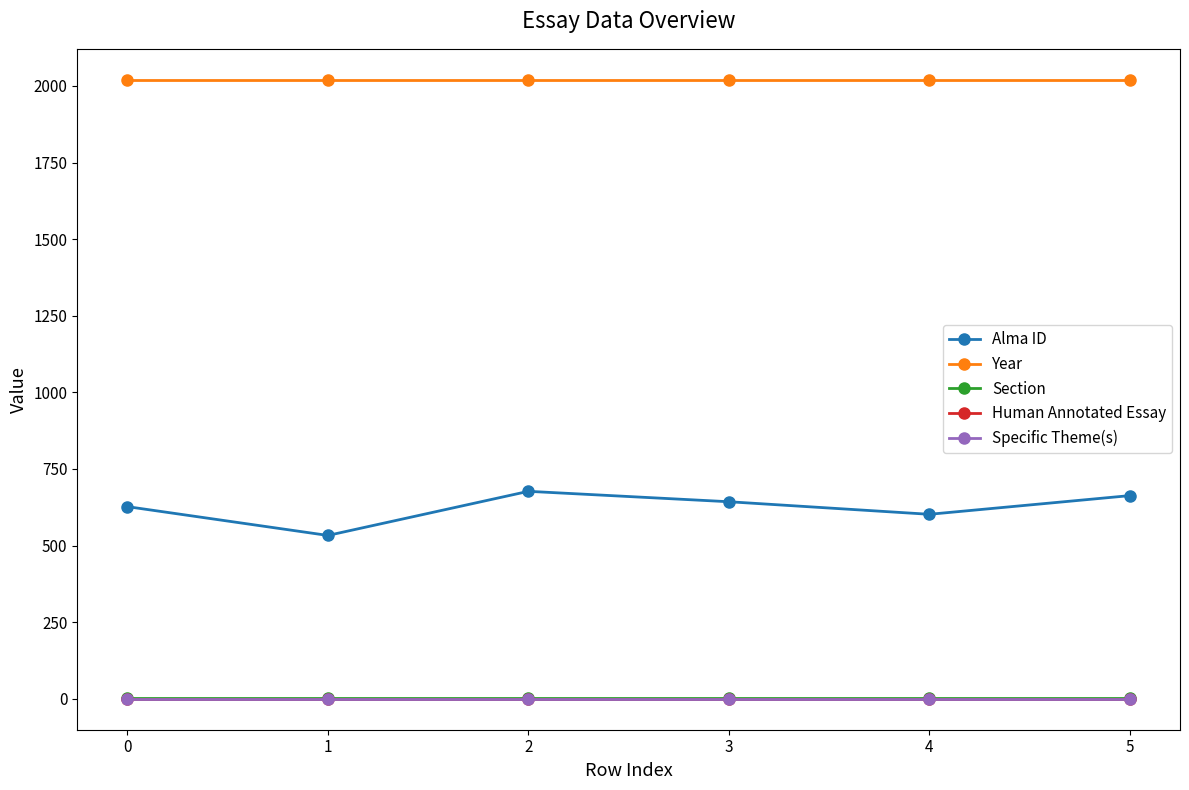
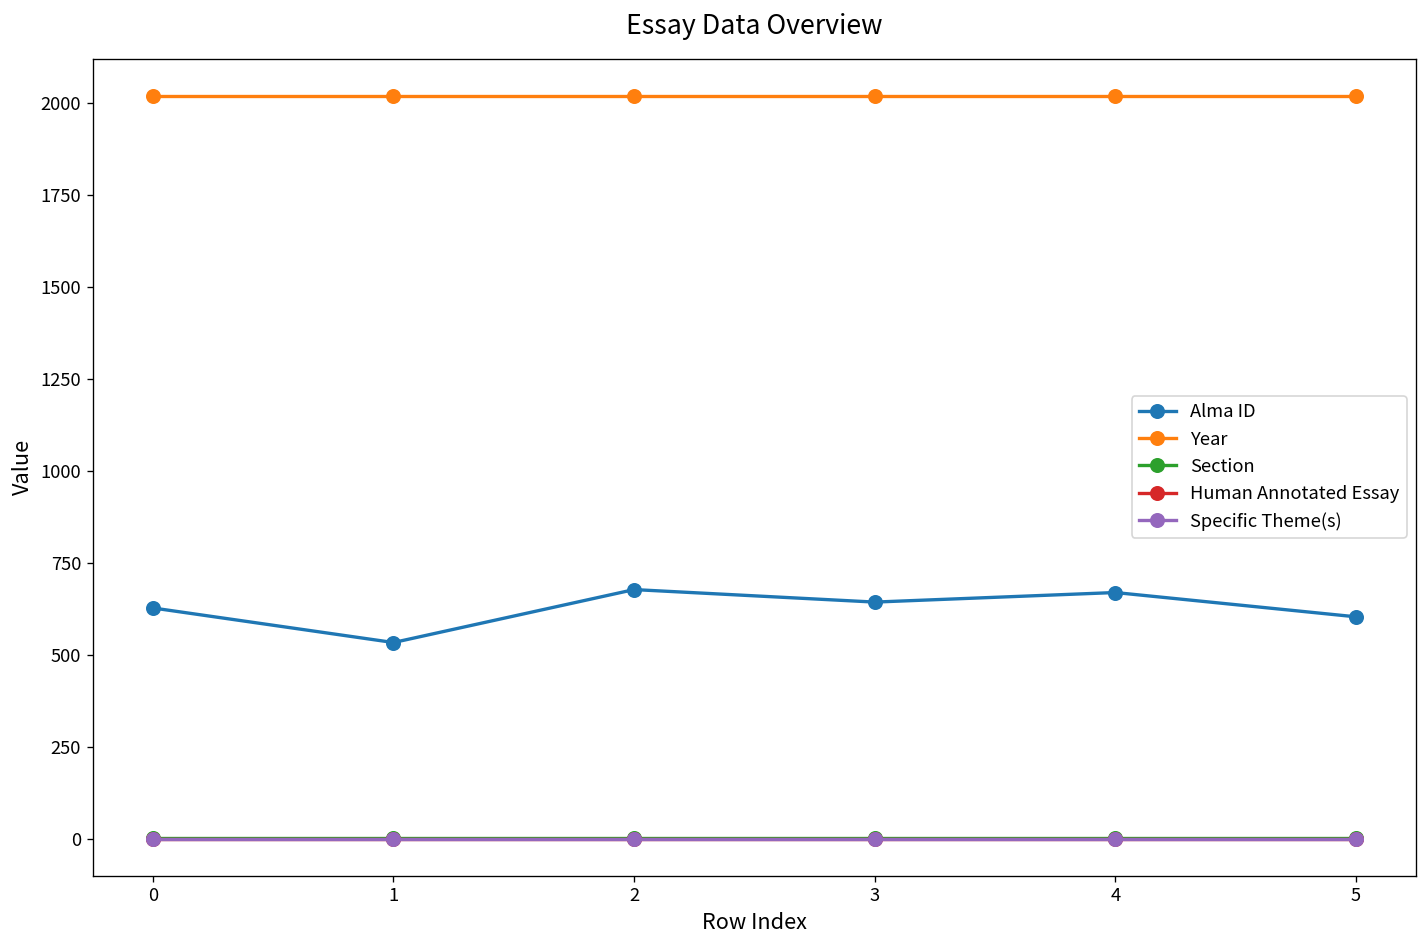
  {
    "Alma ID": {
      "0": 630,
      "1": 530,
      "2": 680,
      "3": 640,
-     "4": 600,
-     "5": 660
+     "4": 670,
+     "5": 600
    },
    "Year": {
      "0": 2020,
      "1": 2020,
      "2": 2020,
      "3": 2020,
      "4": 2020,
      "5": 2020
    }
  }
